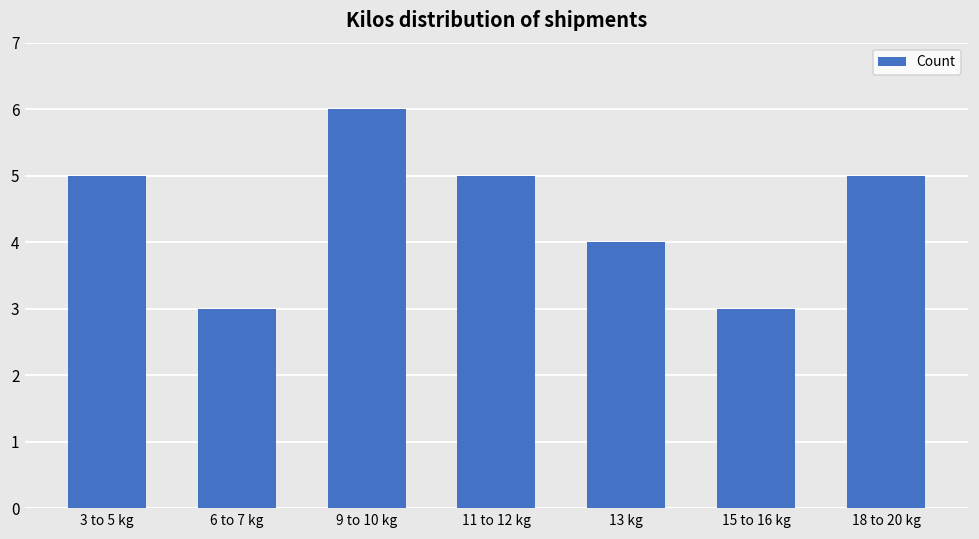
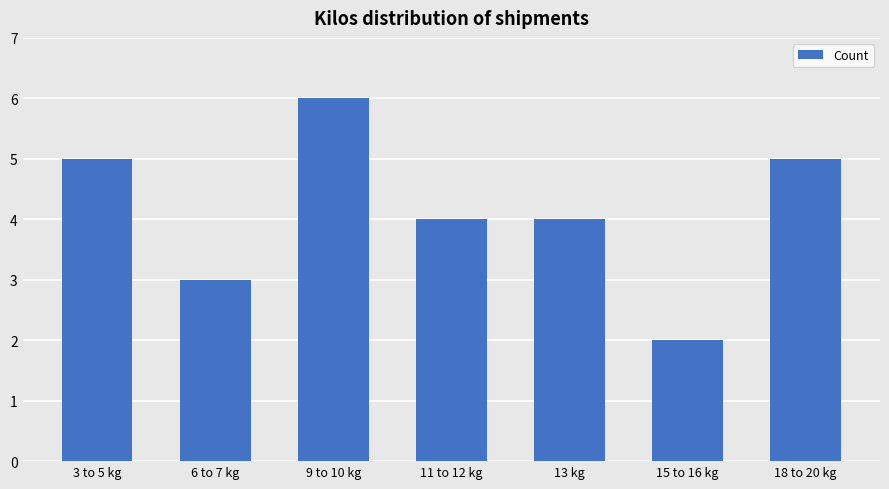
  {
    "3 to 5 kg": 5,
    "6 to 7 kg": 3,
    "9 to 10 kg": 6,
-   "11 to 12 kg": 5,
+   "11 to 12 kg": 4,
    "13 kg": 4,
-   "15 to 16 kg": 3,
+   "15 to 16 kg": 2,
    "18 to 20 kg": 5
  }
